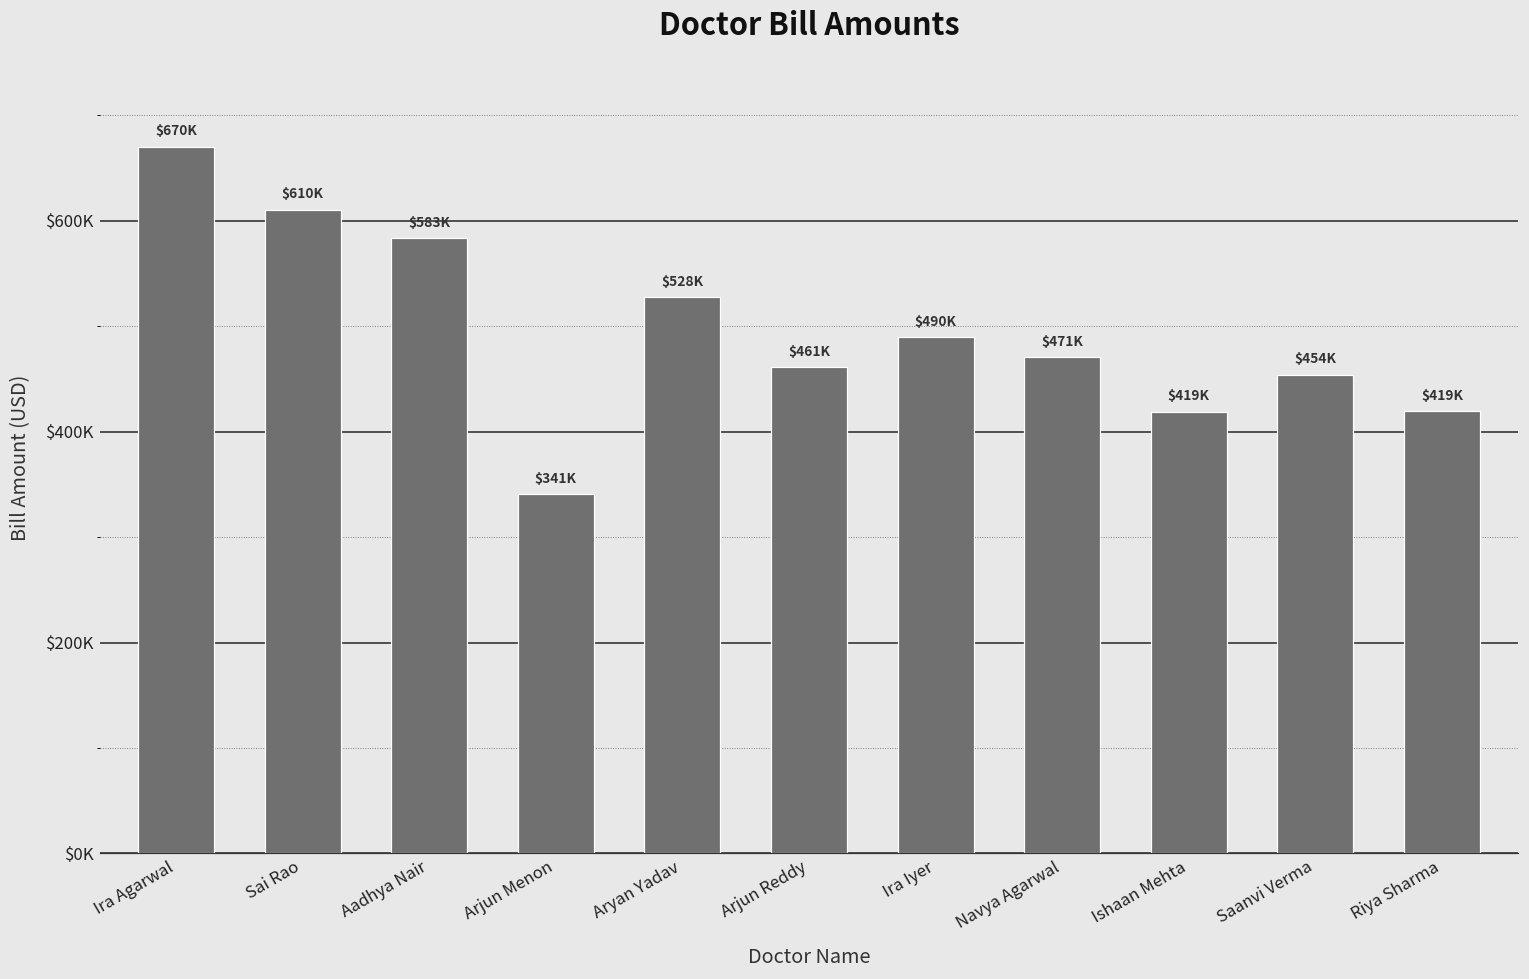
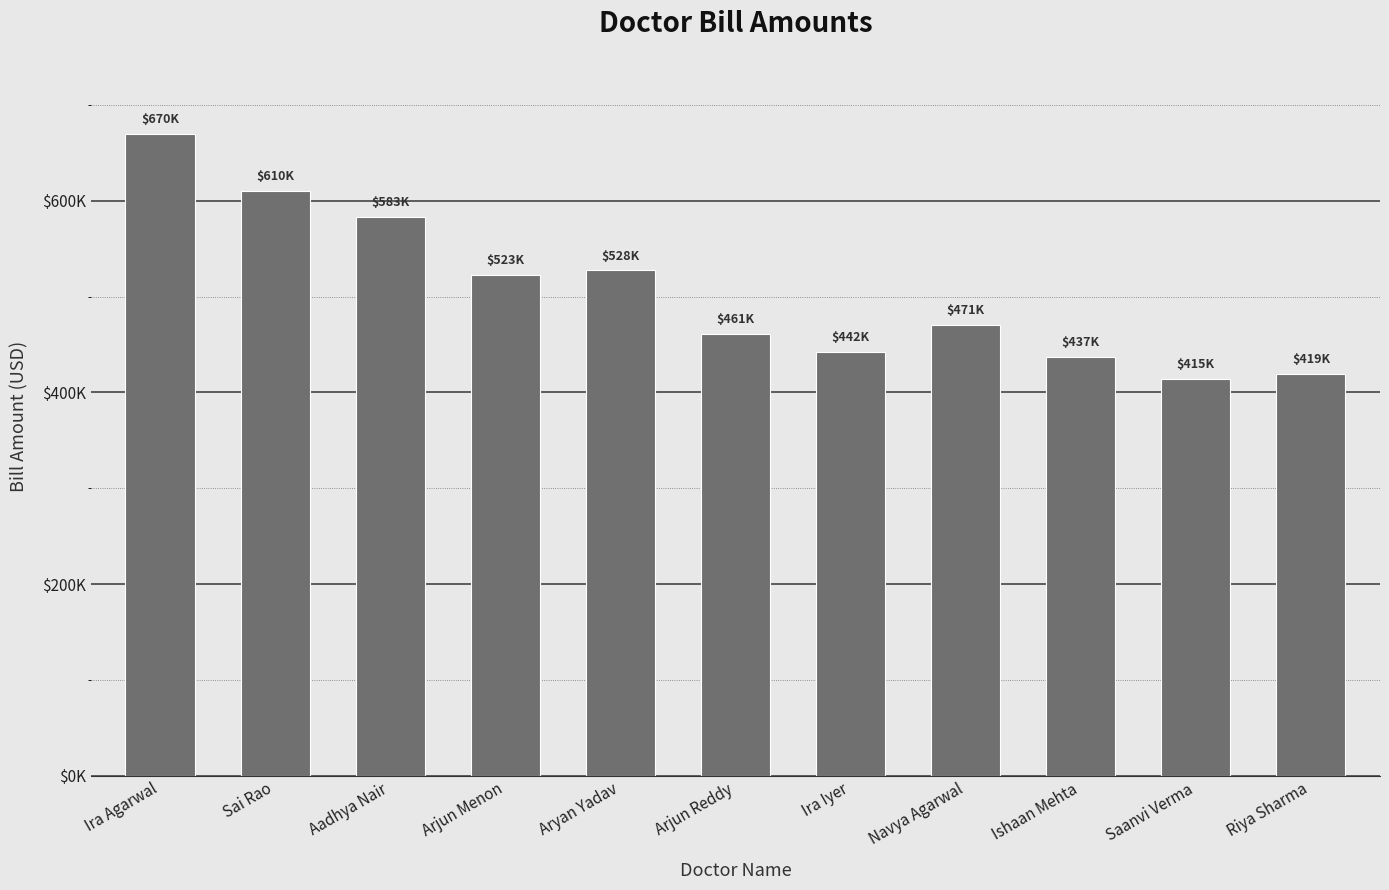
  {
    "Ira Agarwal": "$670K",
    "Sai Rao": "$610K",
    "Aadhya Nair": "$583K",
-   "Arjun Menon": "$341K",
+   "Arjun Menon": "$523K",
    "Aryan Yadav": "$528K",
    "Arjun Reddy": "$461K",
-   "Ira Iyer": "$490K",
+   "Ira Iyer": "$442K",
    "Navya Agarwal": "$471K",
-   "Ishaan Mehta": "$419K",
-   "Saanvi Verma": "$454K",
+   "Ishaan Mehta": "$437K",
+   "Saanvi Verma": "$415K",
    "Riya Sharma": "$419K"
  }
